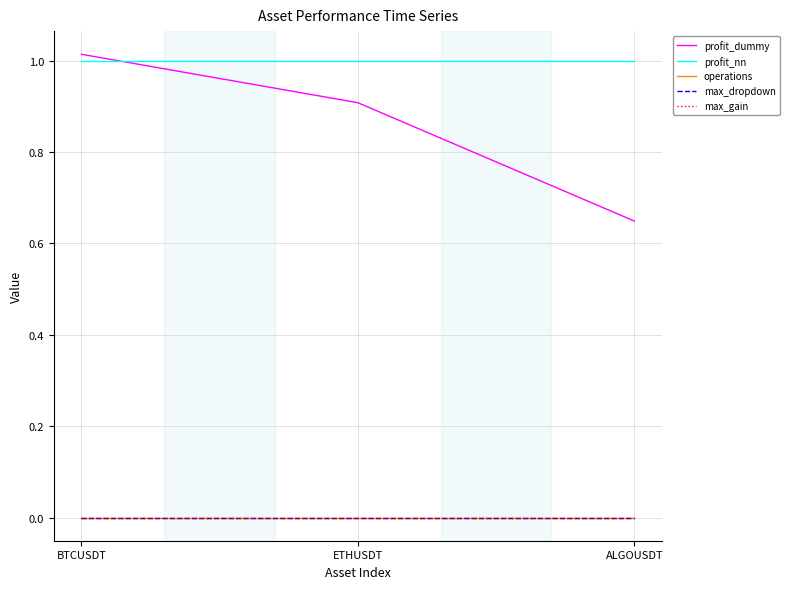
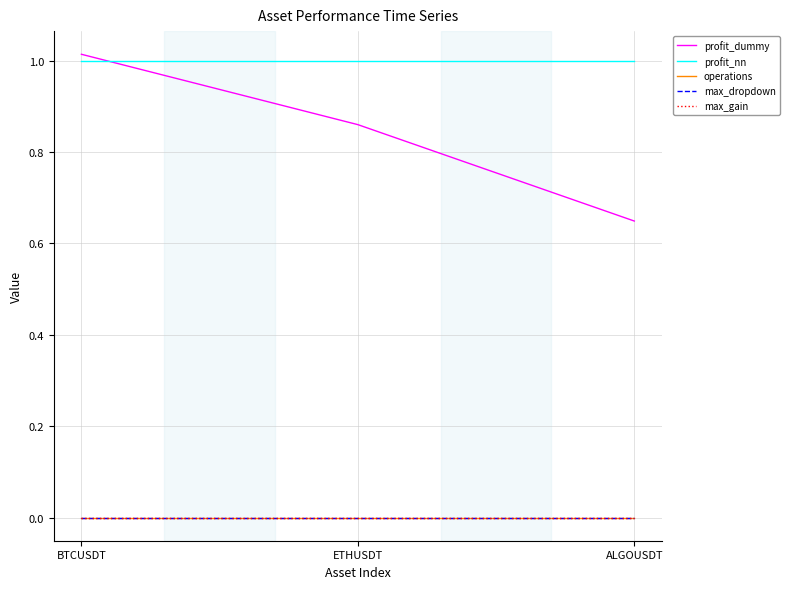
  {
    "profit_dummy": {
      "BTCUSDT": 1.01,
-     "ETHUSDT": 0.91,
+     "ETHUSDT": 0.86,
      "ALGOUSDT": 0.65
    },
    "profit_nn": {
      "BTCUSDT": 1.00,
      "ETHUSDT": 1.00,
      "ALGOUSDT": 1.00
    },
    "max_gain": {
      "BTCUSDT": 0.00,
      "ETHUSDT": 0.00,
      "ALGOUSDT": 0.00
    }
  }
